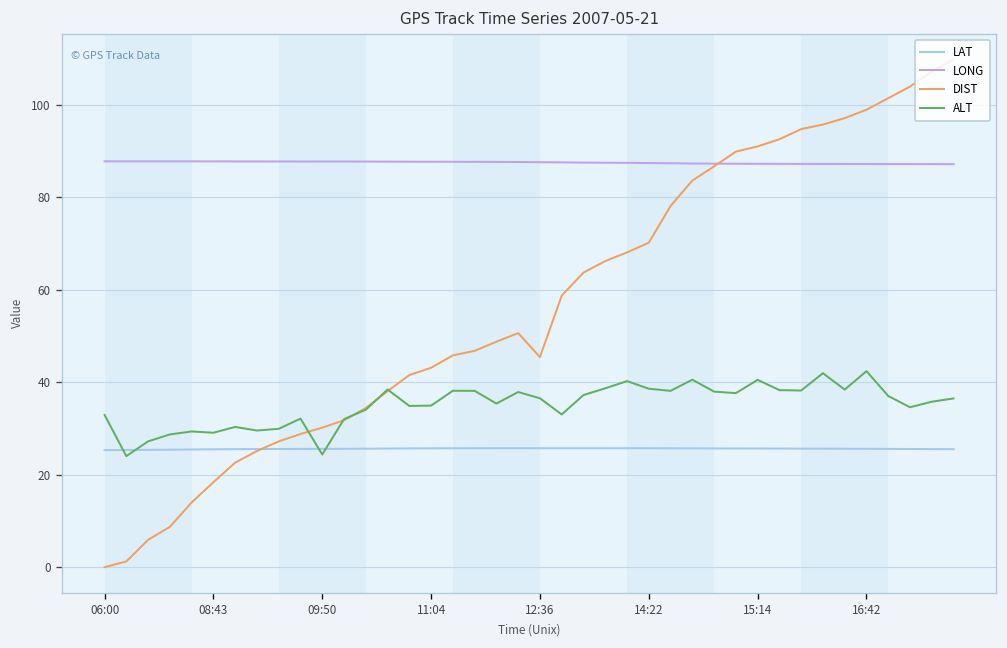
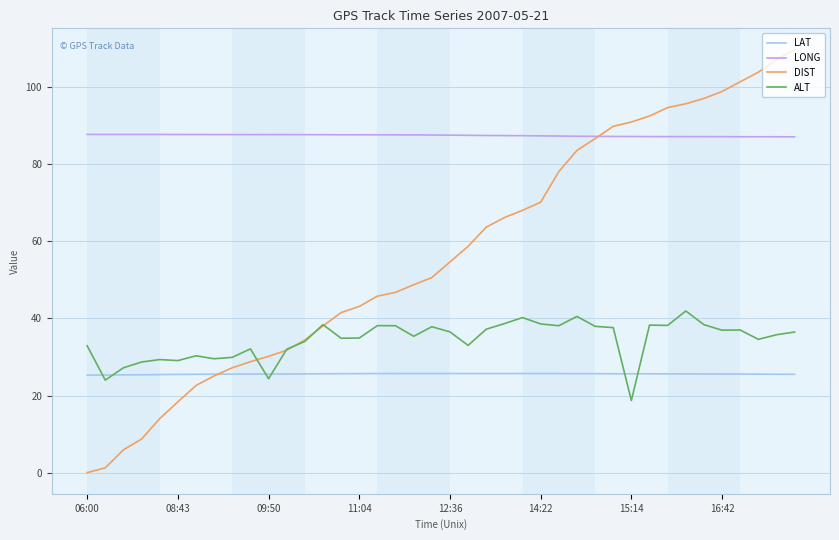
  {
    "DIST": {
      "06:00": 0,
      "08:43": 18,
      "09:50": 30,
      "11:04": 43,
-     "12:36": 45,
+     "12:36": 55,
      "14:22": 70,
      "15:14": 91,
      "16:42": 99
    },
    "ALT": {
      "06:00": 33,
      "08:43": 29,
      "09:50": 24,
      "11:04": 35,
      "12:36": 37,
      "14:22": 39,
-     "15:14": 40,
-     "16:42": 42
+     "15:14": 19,
+     "16:42": 37
    }
  }
